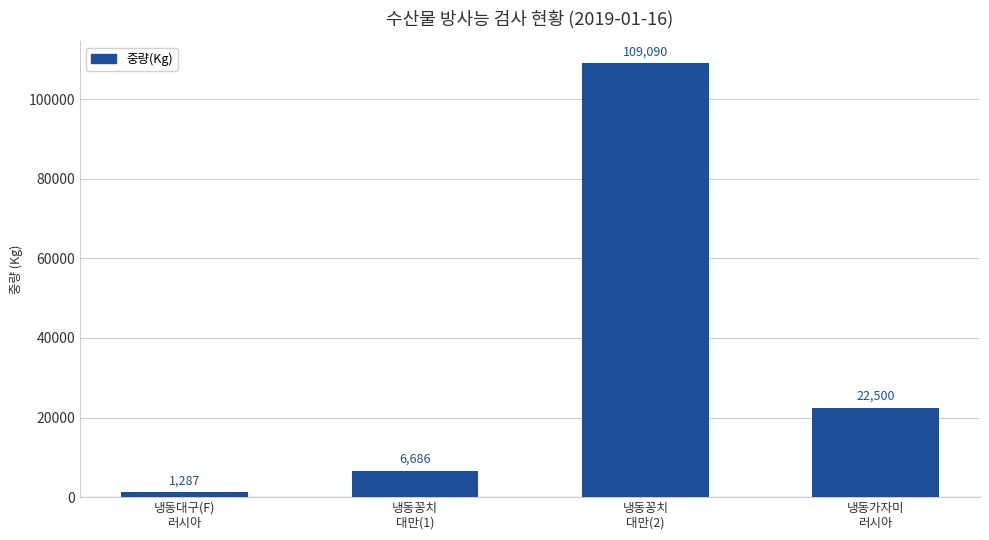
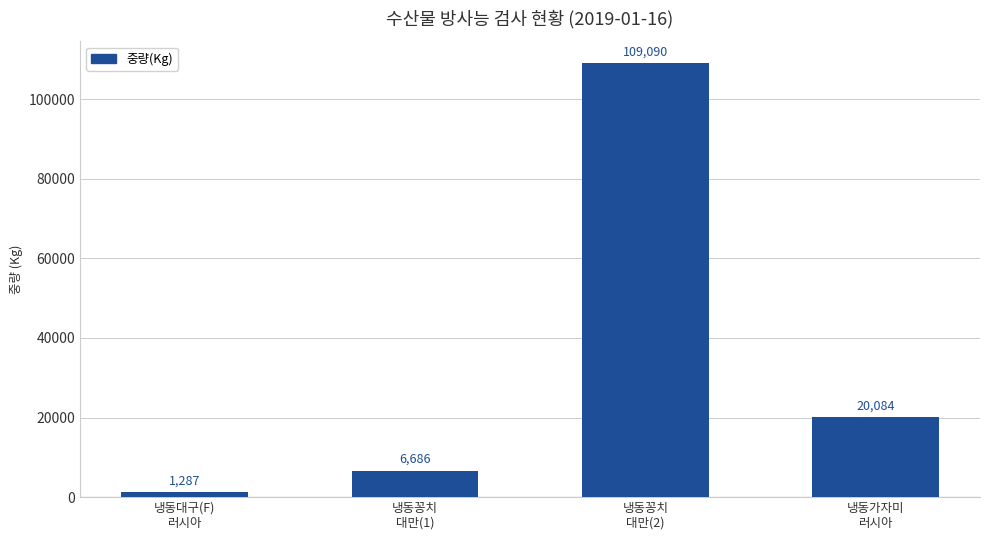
  {
-   "냉동가자미 러시아": "22,500"
+   "냉동가자미 러시아": "20,084"
  }
